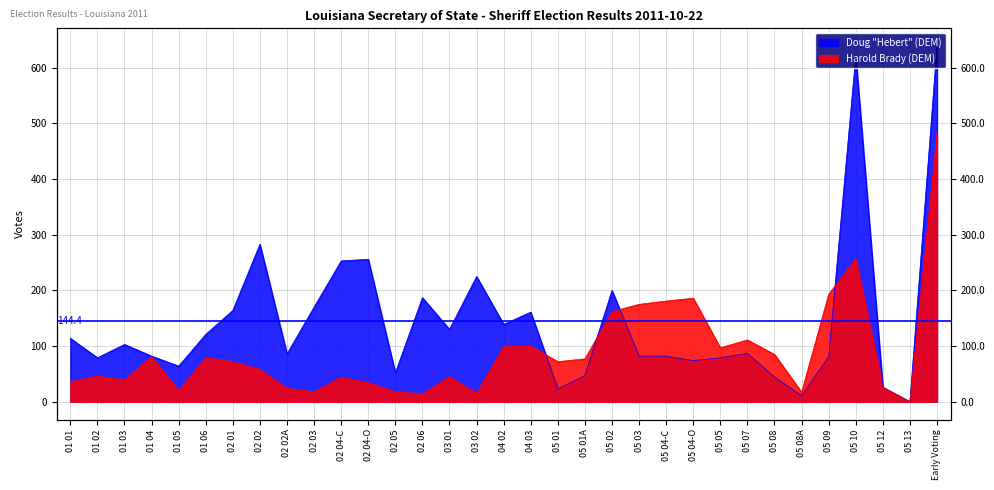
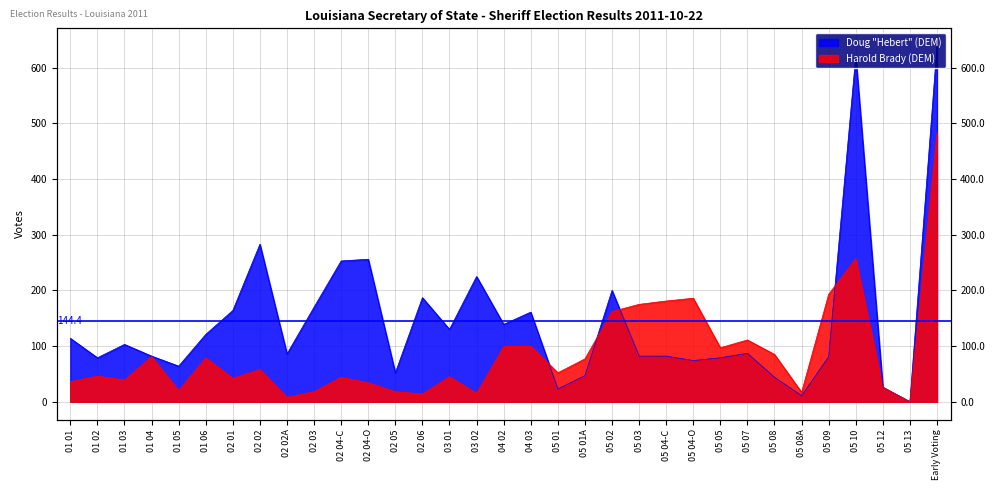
  {
    "Doug \"Hebert\" (DEM)": {
      "01 02": 80,
      "01 03": 100,
      "01 05": 60,
      "01 06": 120,
      "02 01": 160,
      "02 02": 280,
      "02 02A": 90,
      "02 03": 170,
      "02 04-C": 250,
      "02 04-O": 260,
      "02 05": 50,
      "02 06": 190,
      "03 01": 130,
      "03 02": 230,
      "04 02": 140,
      "04 03": 160,
      "05 01": 20,
      "05 01A": 50,
      "05 02": 200,
      "05 03": 80,
      "05 04-C": 80,
      "05 04-O": 70,
      "05 05": 80,
      "05 07": 90,
      "05 08": 40,
      "05 08A": 10,
      "05 09": 80
    },
    "Harold Brady (DEM)": {
      "01 01": 40,
      "01 02": 50,
      "01 03": 40,
      "01 05": 20,
      "01 06": 80,
-     "02 01": 70,
+     "02 01": 40,
      "02 02": 60,
-     "02 02A": 20,
+     "02 02A": 10,
      "02 03": 20,
      "02 04-C": 40,
      "02 04-O": 30,
      "02 05": 20,
      "02 06": 10,
      "03 01": 50,
      "03 02": 20,
      "04 02": 100,
      "04 03": 100,
-     "05 01": 70,
+     "05 01": 50,
      "05 01A": 80,
      "05 02": 160,
      "05 03": 180,
      "05 04-C": 180,
      "05 04-O": 190,
      "05 05": 100,
      "05 07": 110,
      "05 08": 90,
      "05 08A": 20,
      "05 09": 190,
      "05 10": 260,
      "Early Voting": 480
    }
  }
